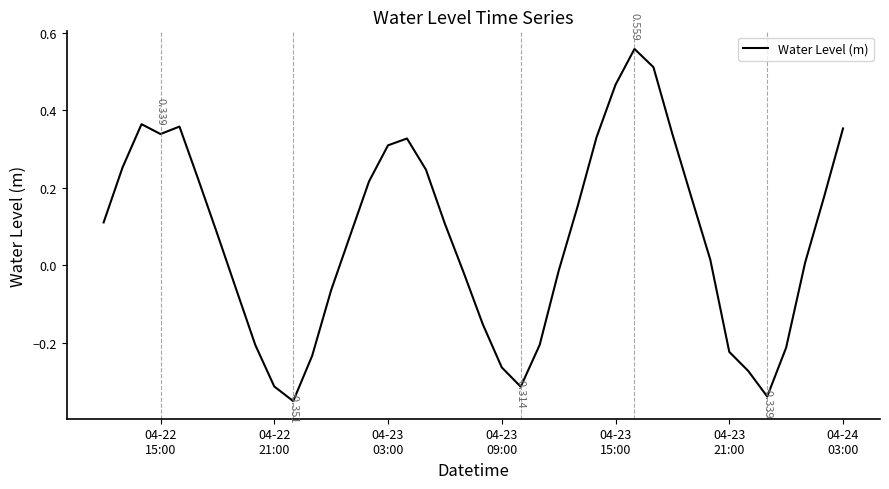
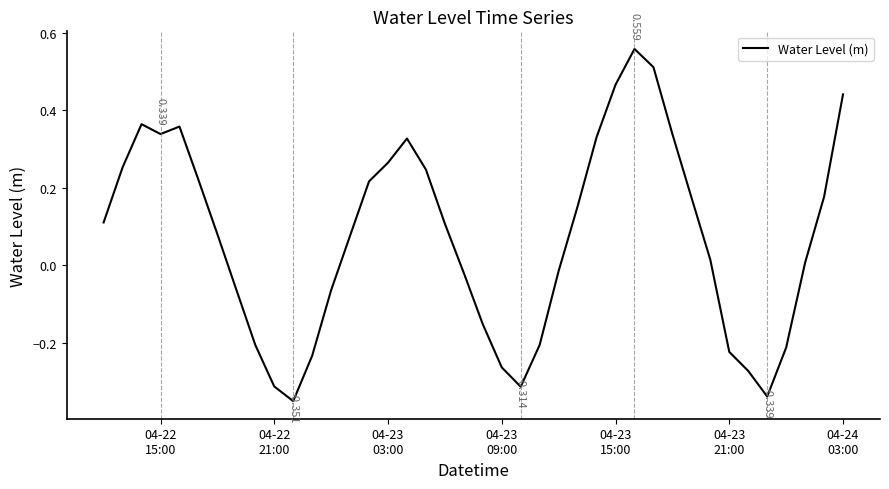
  {
    "04-22 21:00": -0.31,
-   "04-23 03:00": 0.31,
+   "04-23 03:00": 0.26,
    "04-23 09:00": -0.26,
    "04-23 15:00": 0.47,
    "04-23 21:00": -0.22,
-   "04-24 03:00": 0.35
+   "04-24 03:00": 0.44
  }
